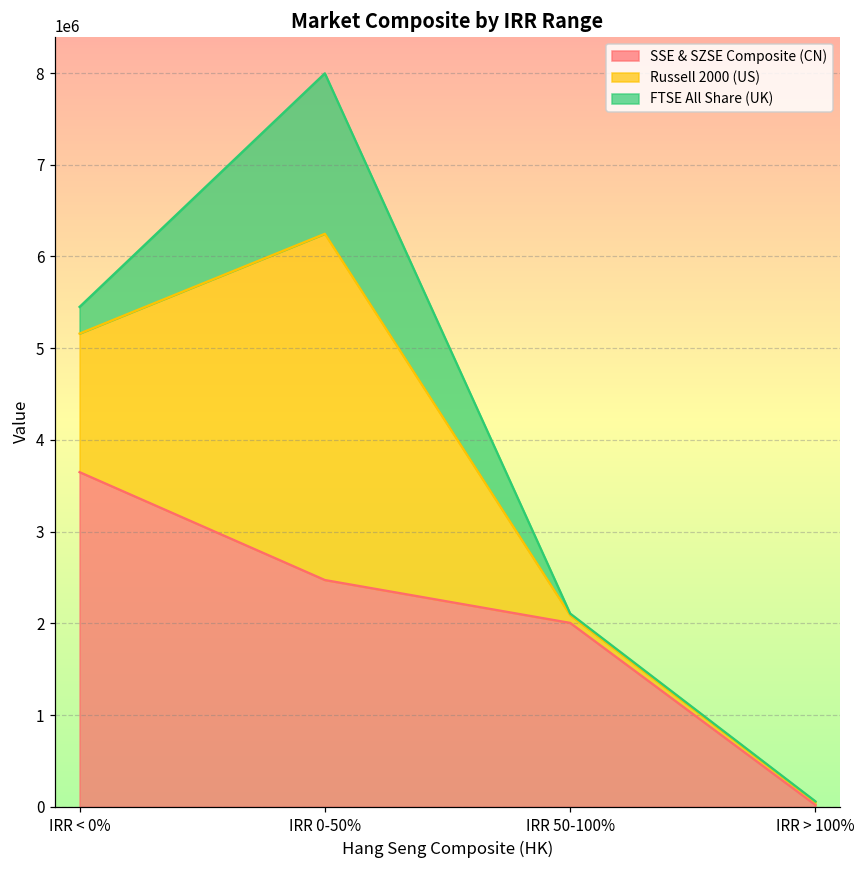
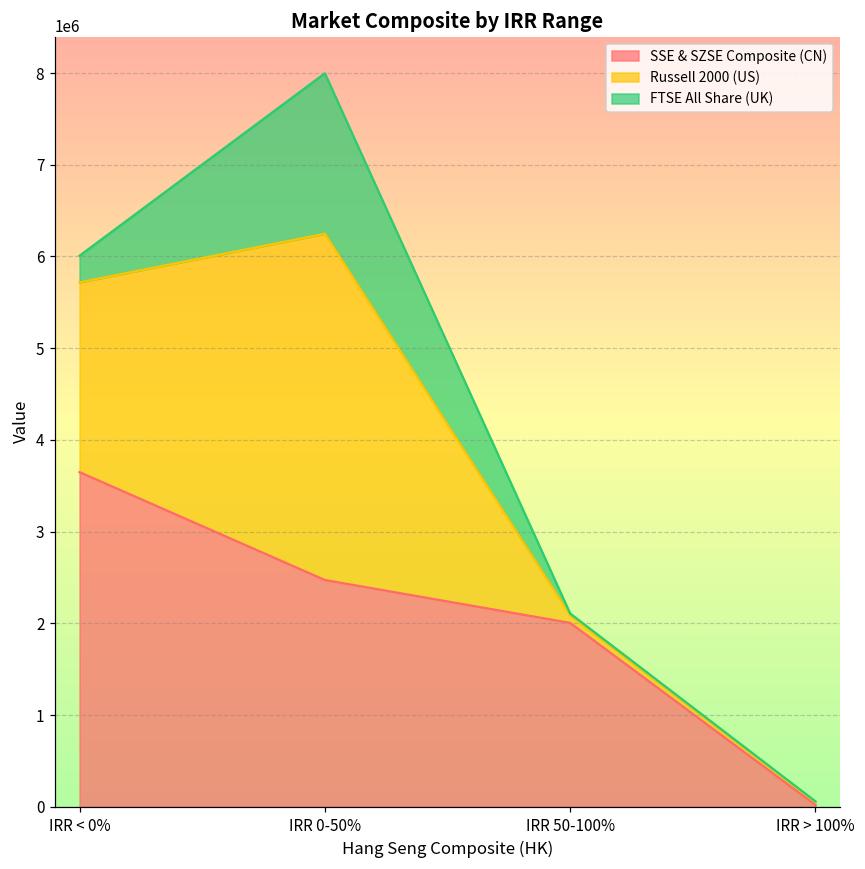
  {
    "SSE & SZSE Composite (CN)": {
      "IRR < 0%": 3600000,
      "IRR 0-50%": 2500000,
      "IRR 50-100%": 2000000,
      "IRR > 100%": 0
    },
    "Russell 2000 (US)": {
-     "IRR < 0%": 1500000,
+     "IRR < 0%": 2100000,
      "IRR 0-50%": 3800000
    },
    "FTSE All Share (UK)": {
      "IRR < 0%": 300000,
      "IRR 0-50%": 1700000
    }
  }
